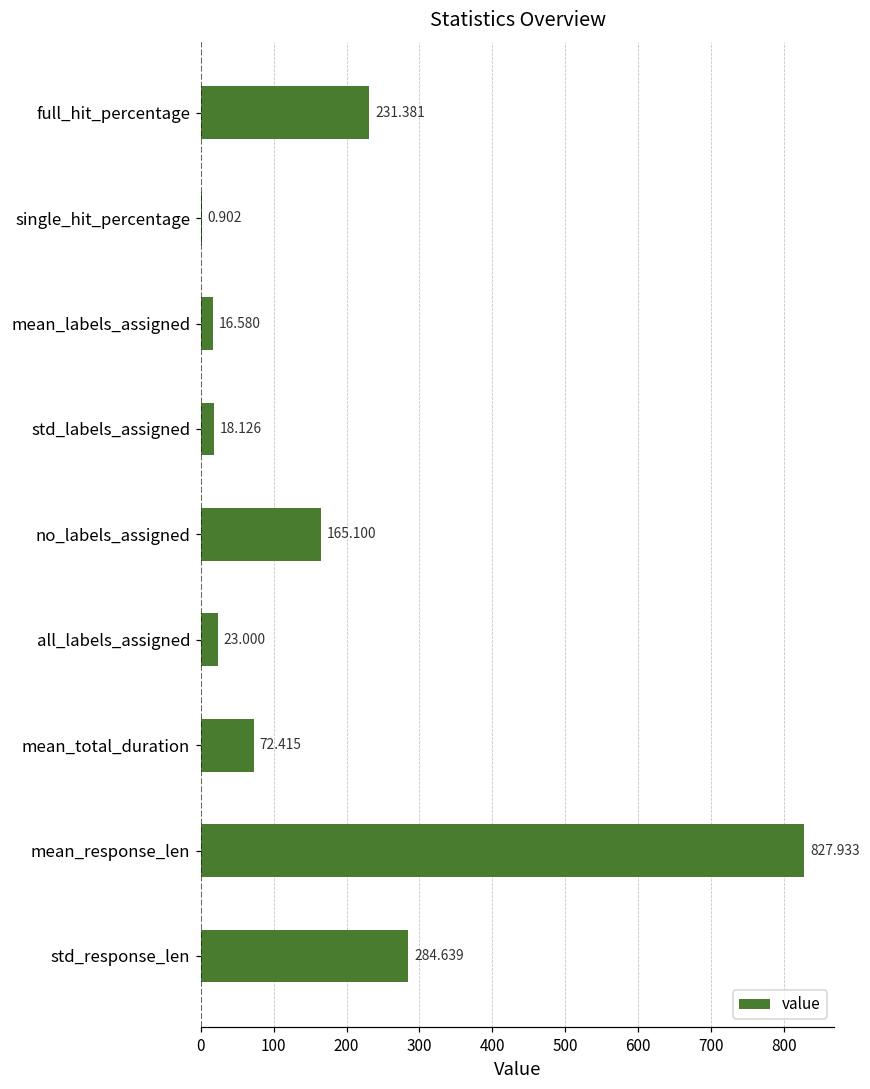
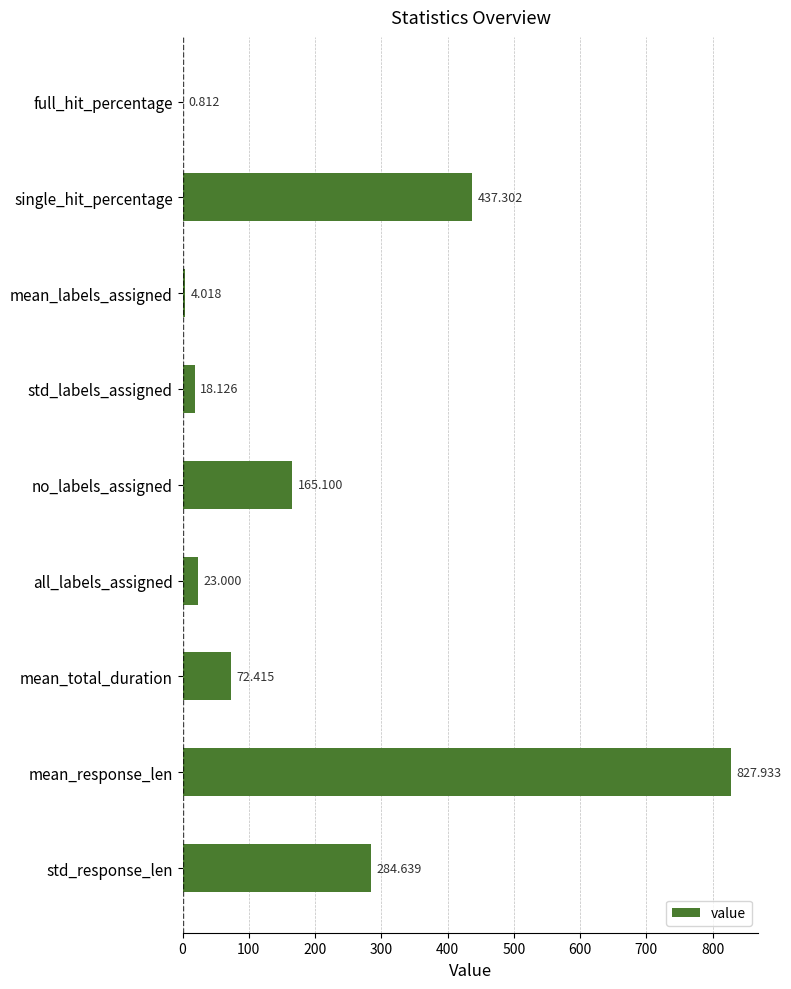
  {
-   "full_hit_percentage": 231.381,
-   "single_hit_percentage": 0.902,
-   "mean_labels_assigned": 16.580,
+   "full_hit_percentage": 0.812,
+   "single_hit_percentage": 437.302,
+   "mean_labels_assigned": 4.018,
    "std_labels_assigned": 18.126,
    "no_labels_assigned": 165.100,
    "all_labels_assigned": 23.000,
    "mean_total_duration": 72.415,
    "mean_response_len": 827.933,
    "std_response_len": 284.639
  }
